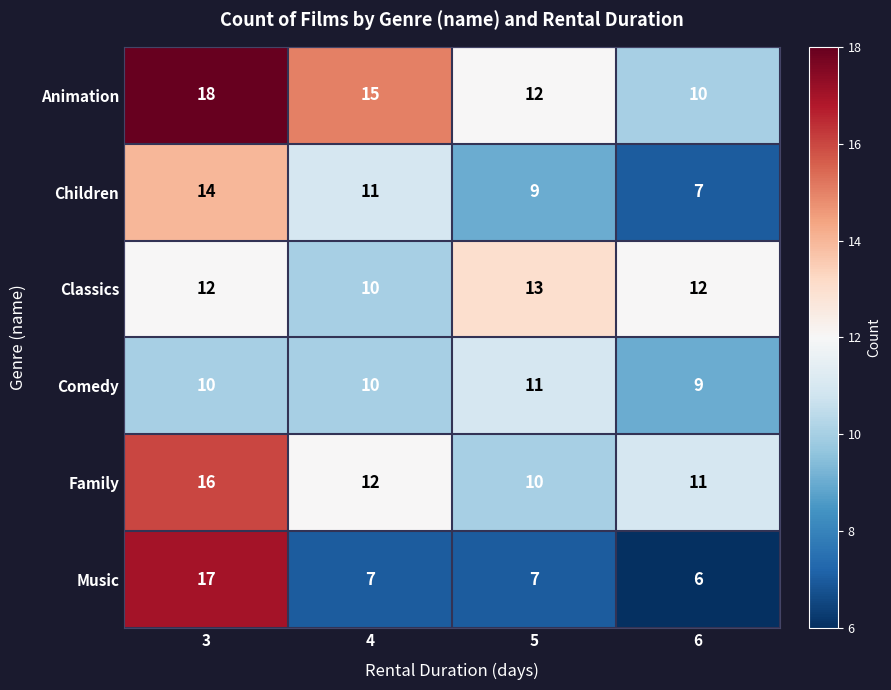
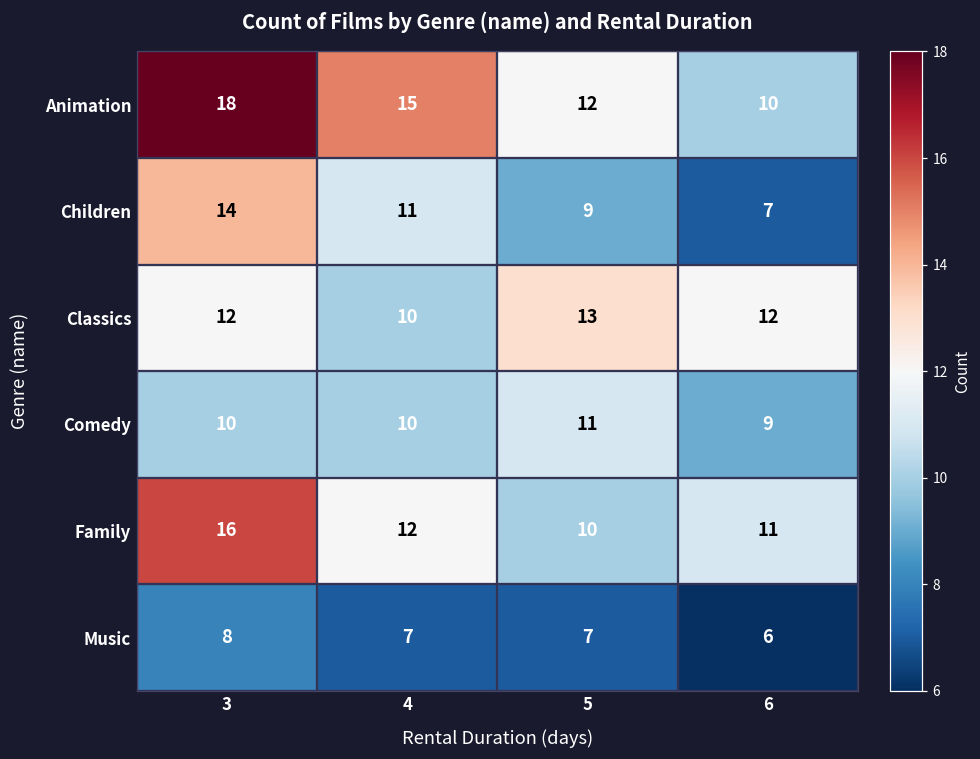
  {
    "Animation": {
      "3": 18,
      "4": 15,
      "5": 12,
      "6": 10
    },
    "Children": {
      "3": 14,
      "4": 11,
      "5": 9,
      "6": 7
    },
    "Classics": {
      "3": 12,
      "4": 10,
      "5": 13,
      "6": 12
    },
    "Comedy": {
      "3": 10,
      "4": 10,
      "5": 11,
      "6": 9
    },
    "Family": {
      "3": 16,
      "4": 12,
      "5": 10,
      "6": 11
    },
    "Music": {
-     "3": 17,
+     "3": 8,
      "4": 7,
      "5": 7,
      "6": 6
    }
  }
